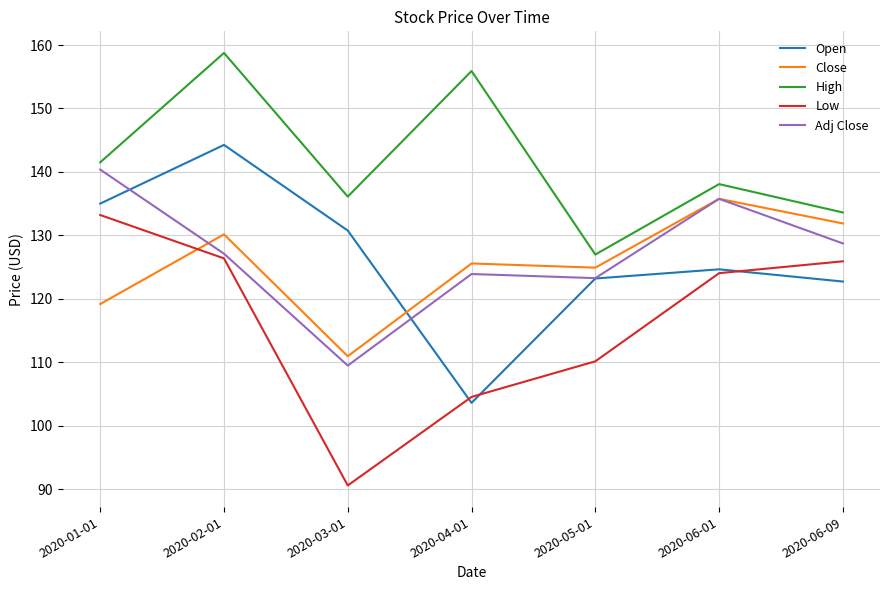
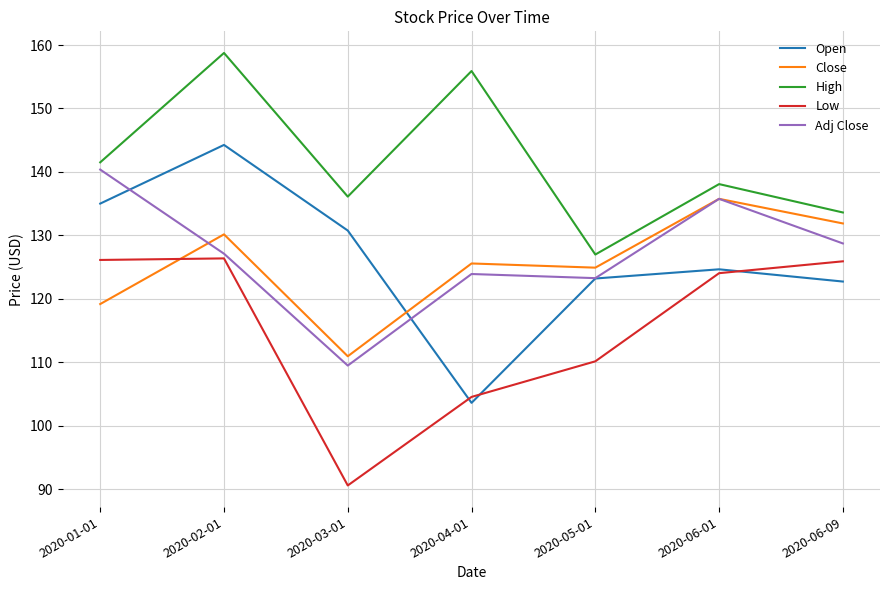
  {
    "Open": {
      "2020-01-01": 135,
      "2020-02-01": 144,
      "2020-03-01": 131,
      "2020-04-01": 104,
      "2020-06-01": 125,
      "2020-06-09": 123
    },
    "Close": {
      "2020-01-01": 119,
      "2020-02-01": 130,
      "2020-03-01": 111,
      "2020-04-01": 126,
      "2020-05-01": 125,
      "2020-06-09": 132
    },
    "High": {
      "2020-01-01": 142,
      "2020-02-01": 159,
      "2020-03-01": 136,
      "2020-04-01": 156,
      "2020-05-01": 127,
      "2020-06-01": 138,
      "2020-06-09": 134
    },
    "Low": {
-     "2020-01-01": 133,
+     "2020-01-01": 126,
      "2020-02-01": 126,
      "2020-03-01": 91,
      "2020-04-01": 105,
      "2020-05-01": 110,
      "2020-06-01": 124,
      "2020-06-09": 126
    },
    "Adj Close": {
      "2020-01-01": 140,
      "2020-02-01": 127,
      "2020-03-01": 109,
      "2020-04-01": 124,
      "2020-06-09": 129
    }
  }
